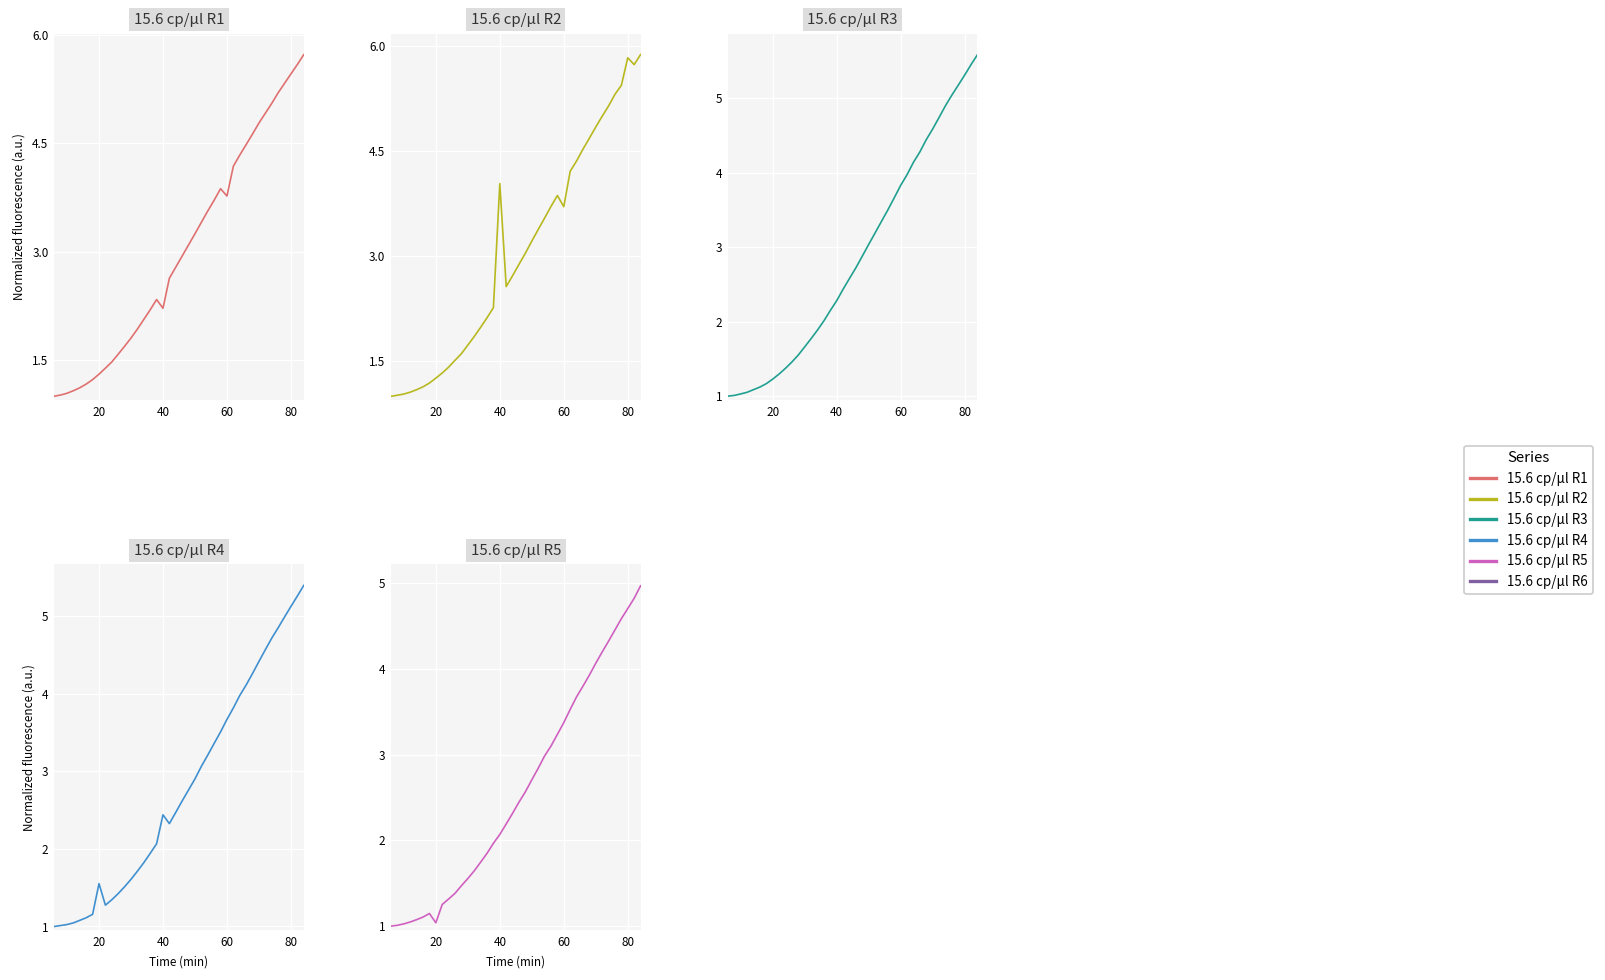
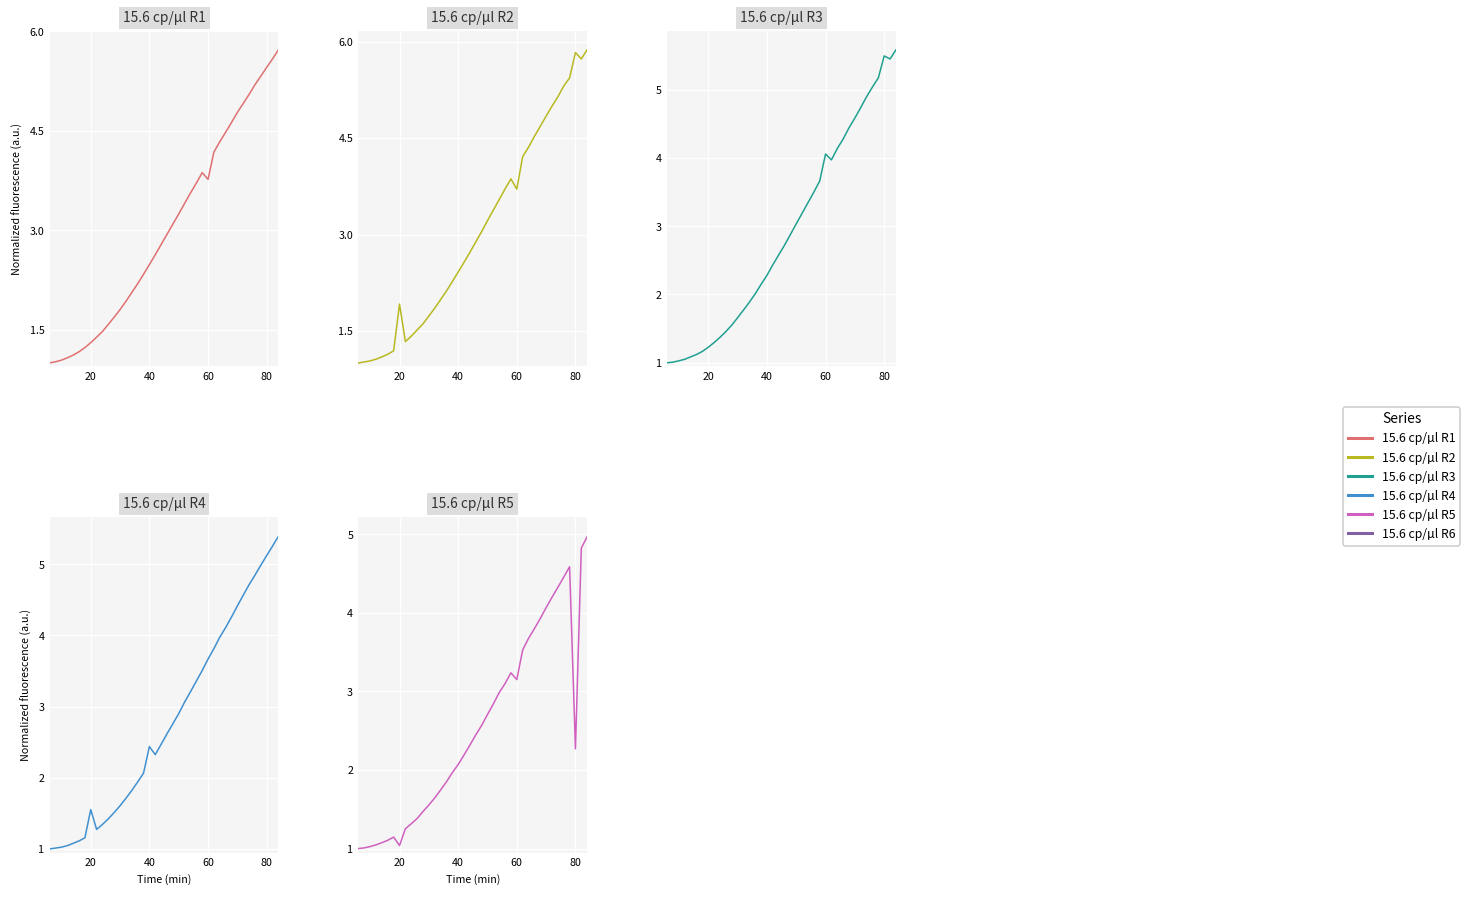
  {
    "15.6 cp/µl R1": {
      "20": 1.3,
-     "40": 2.2,
+     "40": 2.5,
      "60": 3.8,
      "80": 5.5
    },
    "15.6 cp/µl R2": {
-     "20": 1.3,
-     "40": 4.0,
+     "20": 1.9,
+     "40": 2.4,
      "60": 3.7,
      "80": 5.8
    },
    "15.6 cp/µl R3": {
      "20": 1.2,
      "40": 2.3,
-     "60": 3.8,
-     "80": 5.3
+     "60": 4.1,
+     "80": 5.5
    },
    "15.6 cp/µl R4": {
      "20": 1.6,
      "40": 2.4,
      "60": 3.7,
      "80": 5.1
    },
    "15.6 cp/µl R5": {
      "20": 1.0,
      "40": 2.1,
-     "60": 3.4,
-     "80": 4.7
+     "60": 3.2,
+     "80": 2.3
    }
  }
